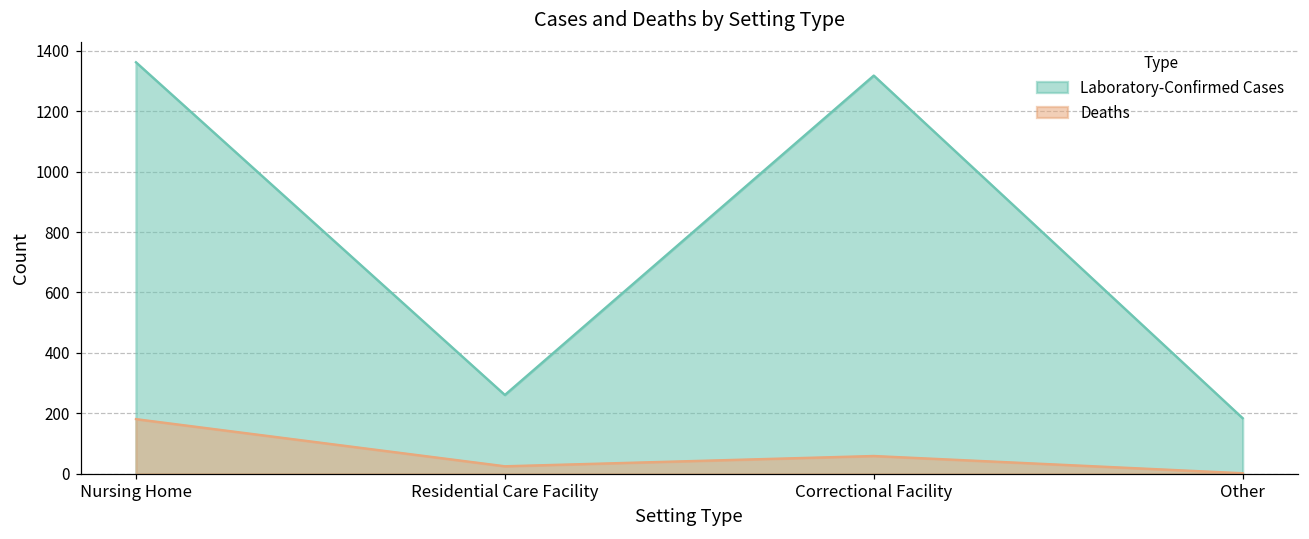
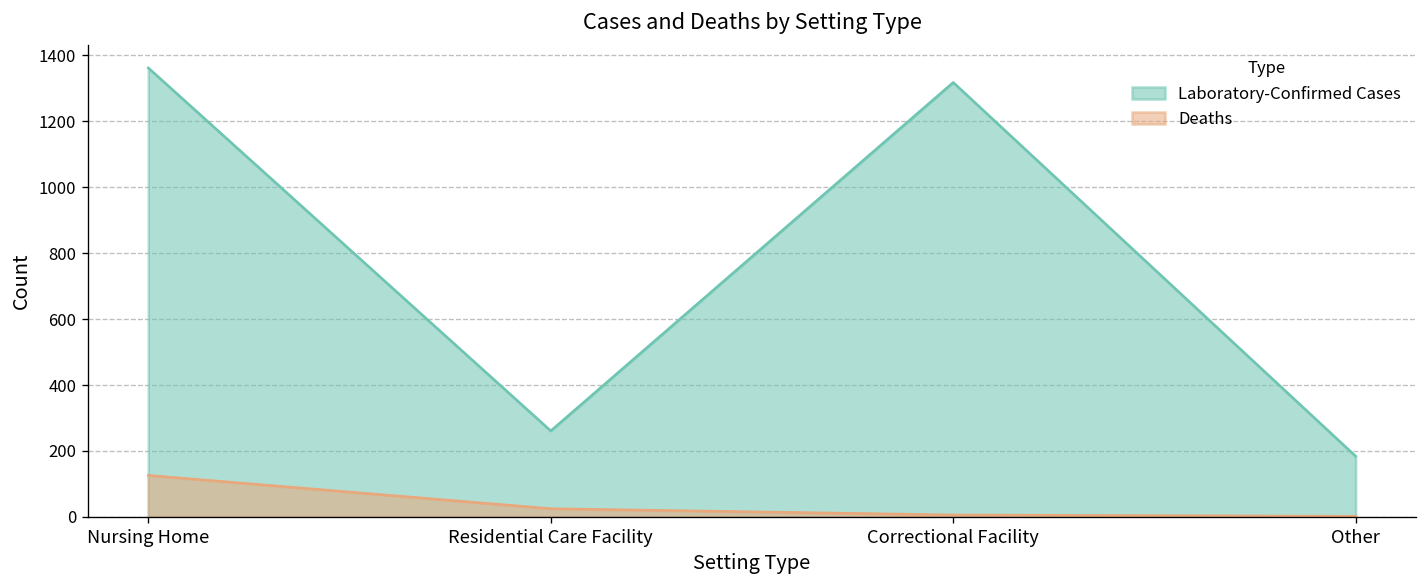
  {
    "Laboratory-Confirmed Cases": {
      "Nursing Home": 1360,
      "Residential Care Facility": 260,
      "Correctional Facility": 1320,
      "Other": 180
    },
    "Deaths": {
-     "Nursing Home": 180,
+     "Nursing Home": 130,
      "Residential Care Facility": 30,
-     "Correctional Facility": 60,
+     "Correctional Facility": 10,
      "Other": 0
    }
  }
